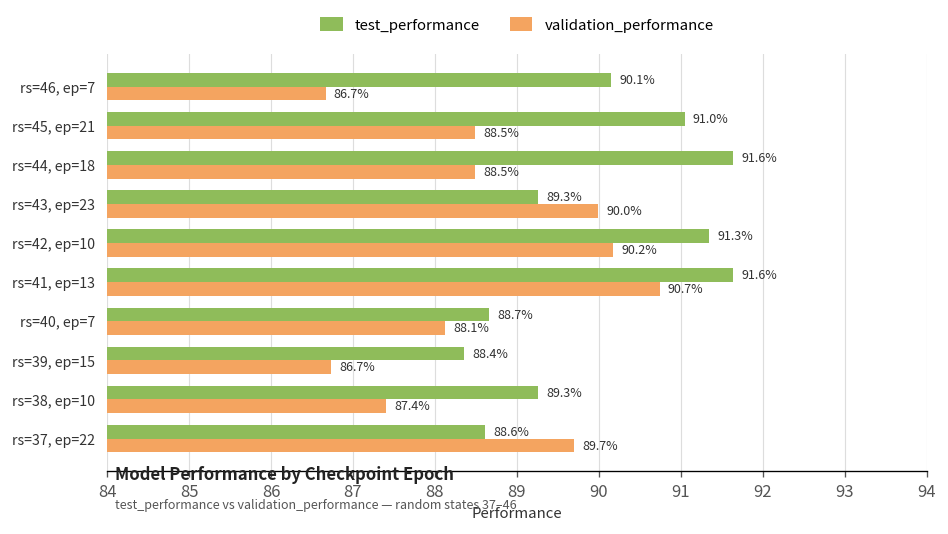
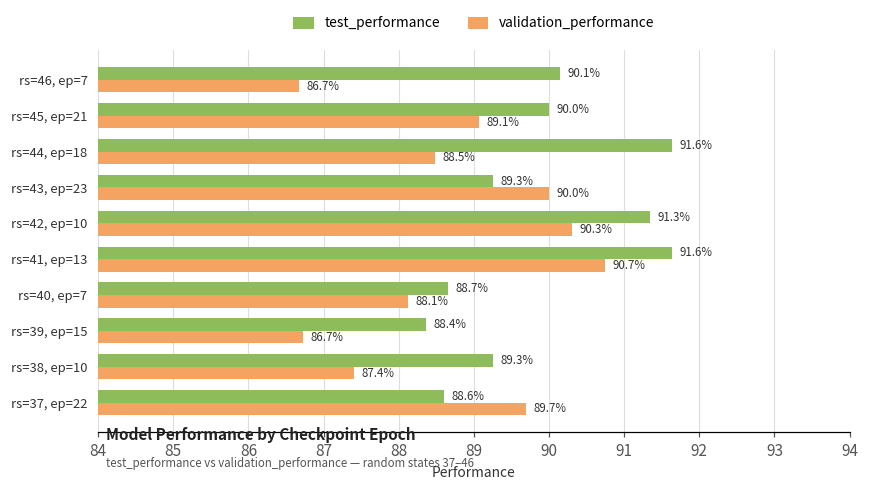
  {
    "test_performance": {
      "rs=46, ep=7": "90.1%",
-     "rs=45, ep=21": "91.0%",
+     "rs=45, ep=21": "90.0%",
      "rs=44, ep=18": "91.6%",
      "rs=43, ep=23": "89.3%",
      "rs=42, ep=10": "91.3%",
      "rs=41, ep=13": "91.6%",
      "rs=40, ep=7": "88.7%",
      "rs=39, ep=15": "88.4%",
      "rs=38, ep=10": "89.3%",
      "rs=37, ep=22": "88.6%"
    },
    "validation_performance": {
      "rs=46, ep=7": "86.7%",
-     "rs=45, ep=21": "88.5%",
+     "rs=45, ep=21": "89.1%",
      "rs=44, ep=18": "88.5%",
      "rs=43, ep=23": "90.0%",
-     "rs=42, ep=10": "90.2%",
+     "rs=42, ep=10": "90.3%",
      "rs=41, ep=13": "90.7%",
      "rs=40, ep=7": "88.1%",
      "rs=39, ep=15": "86.7%",
      "rs=38, ep=10": "87.4%",
      "rs=37, ep=22": "89.7%"
    }
  }
